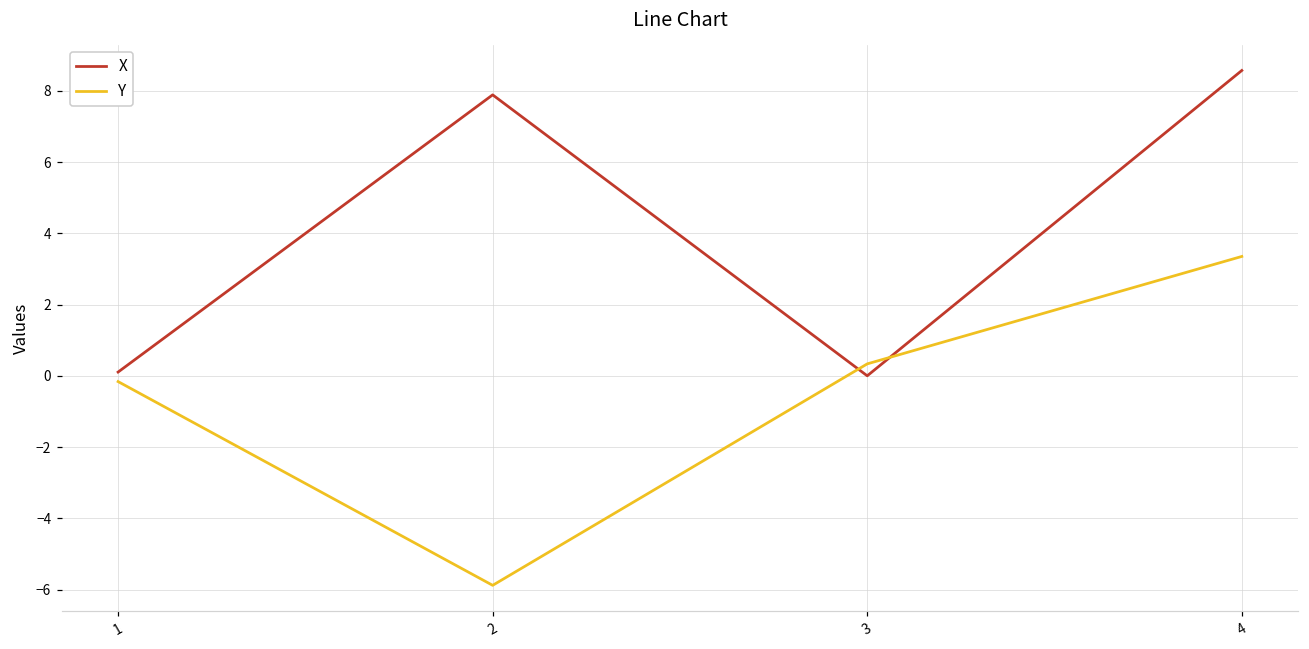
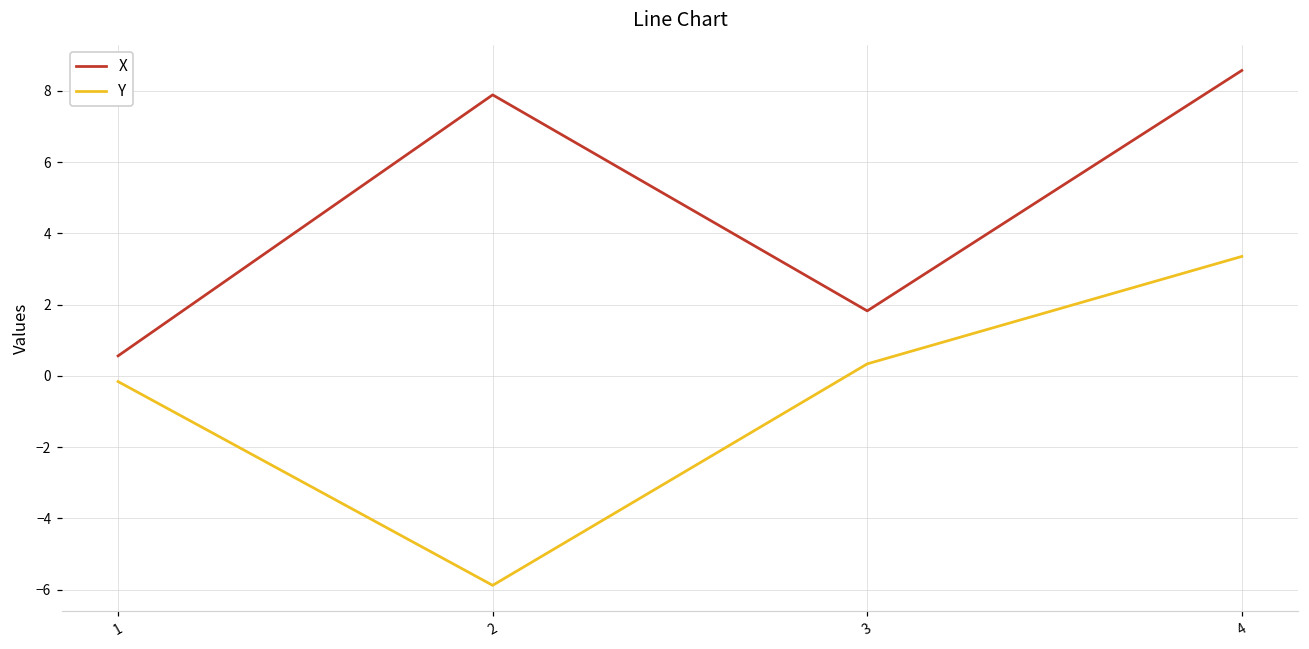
  {
    "X": {
-     "1": 0.1,
+     "1": 0.6,
      "2": 7.9,
-     "3": 0.0,
+     "3": 1.8,
      "4": 8.6
    },
    "Y": {
      "1": -0.2,
      "2": -5.9,
      "3": 0.3,
      "4": 3.4
    }
  }
